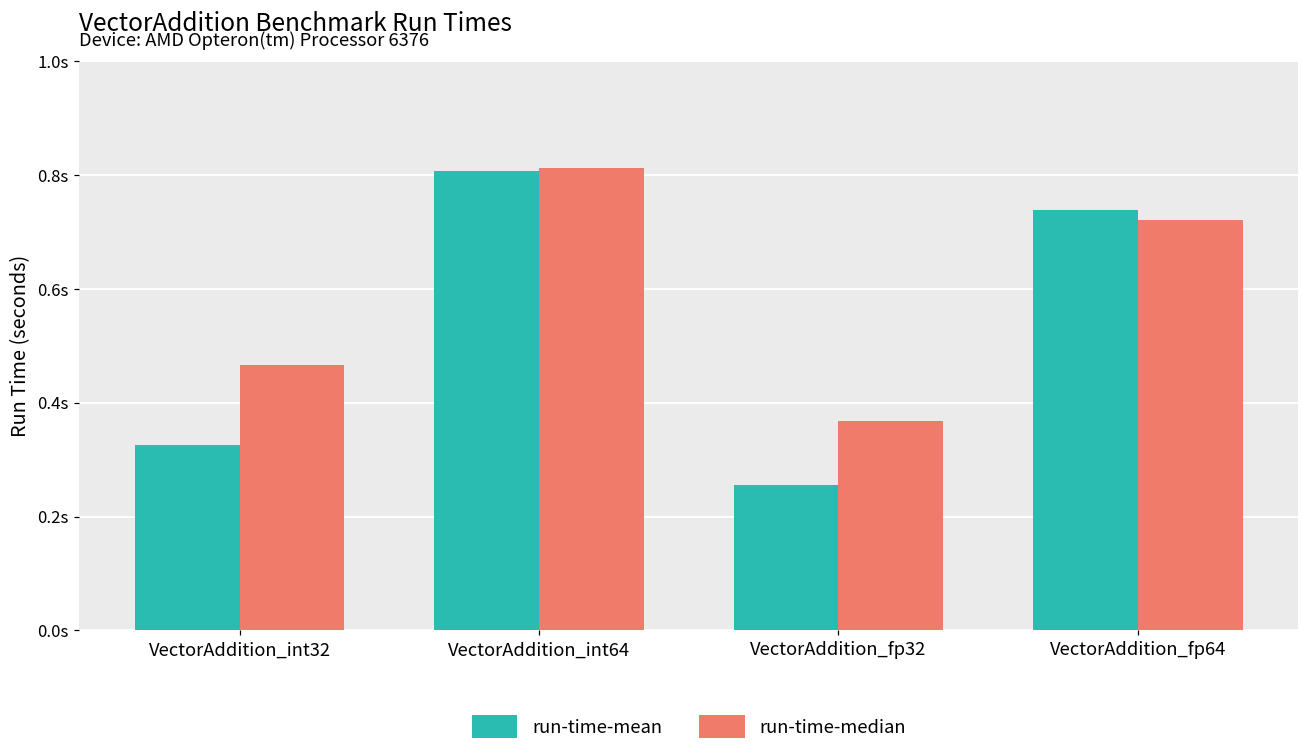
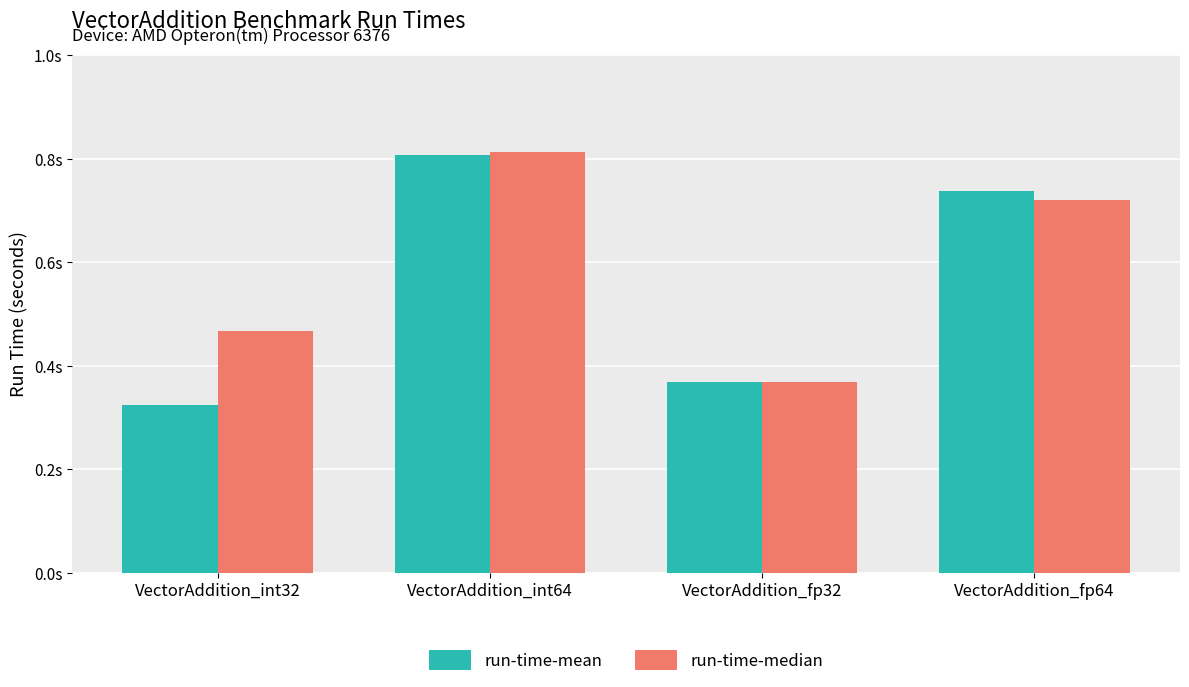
  {
    "run-time-mean": {
      "VectorAddition_int32": "0.33s",
      "VectorAddition_int64": "0.81s",
-     "VectorAddition_fp32": "0.26s",
+     "VectorAddition_fp32": "0.37s",
      "VectorAddition_fp64": "0.74s"
    },
    "run-time-median": {
      "VectorAddition_int32": "0.47s",
      "VectorAddition_int64": "0.81s",
      "VectorAddition_fp32": "0.37s",
      "VectorAddition_fp64": "0.72s"
    }
  }
